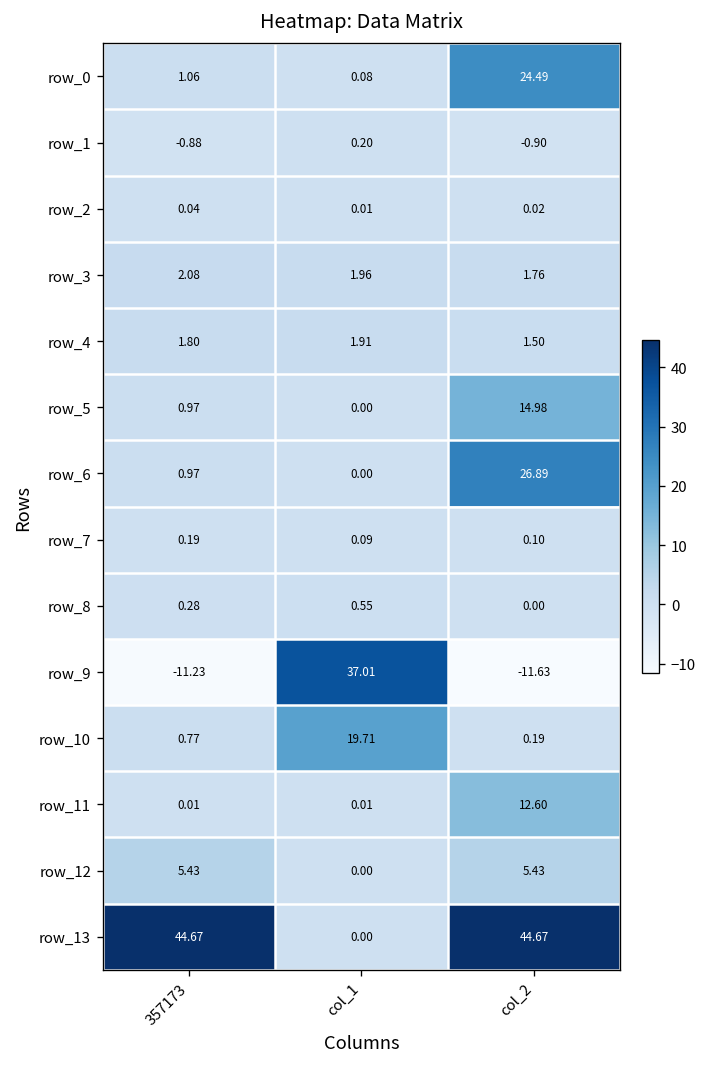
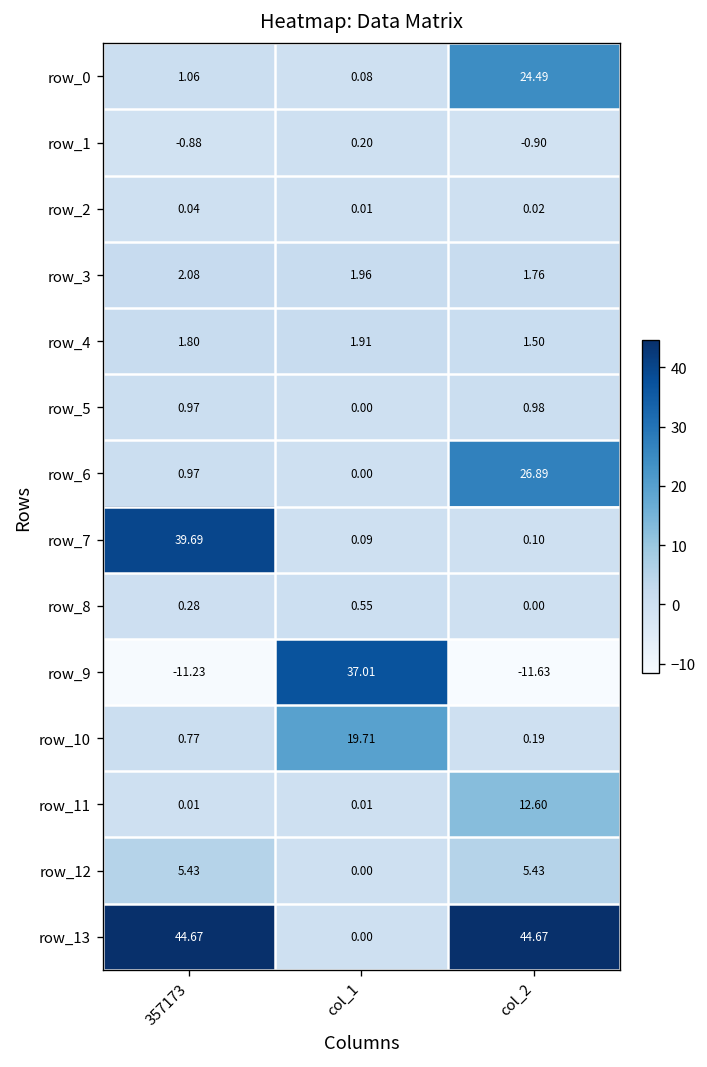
  {
    "row_0": {
      "357173": 1.06,
      "col_1": 0.08,
      "col_2": 24.49
    },
    "row_1": {
      "357173": -0.88,
      "col_1": 0.20,
      "col_2": -0.90
    },
    "row_2": {
      "357173": 0.04,
      "col_1": 0.01,
      "col_2": 0.02
    },
    "row_3": {
      "357173": 2.08,
      "col_1": 1.96,
      "col_2": 1.76
    },
    "row_4": {
      "357173": 1.80,
      "col_1": 1.91,
      "col_2": 1.50
    },
    "row_5": {
      "357173": 0.97,
      "col_1": 0.00,
-     "col_2": 14.98
+     "col_2": 0.98
    },
    "row_6": {
      "357173": 0.97,
      "col_1": 0.00,
      "col_2": 26.89
    },
    "row_7": {
-     "357173": 0.19,
+     "357173": 39.69,
      "col_1": 0.09,
      "col_2": 0.10
    },
    "row_8": {
      "357173": 0.28,
      "col_1": 0.55,
      "col_2": 0.00
    },
    "row_9": {
      "357173": -11.23,
      "col_1": 37.01,
      "col_2": -11.63
    },
    "row_10": {
      "357173": 0.77,
      "col_1": 19.71,
      "col_2": 0.19
    },
    "row_11": {
      "357173": 0.01,
      "col_1": 0.01,
      "col_2": 12.60
    },
    "row_12": {
      "357173": 5.43,
      "col_1": 0.00,
      "col_2": 5.43
    },
    "row_13": {
      "357173": 44.67,
      "col_1": 0.00,
      "col_2": 44.67
    }
  }
